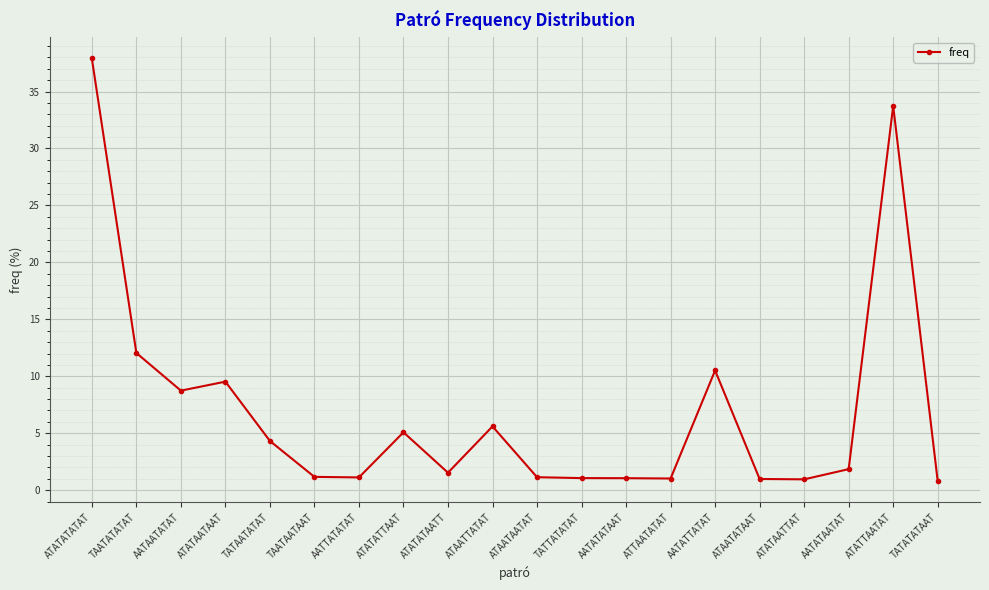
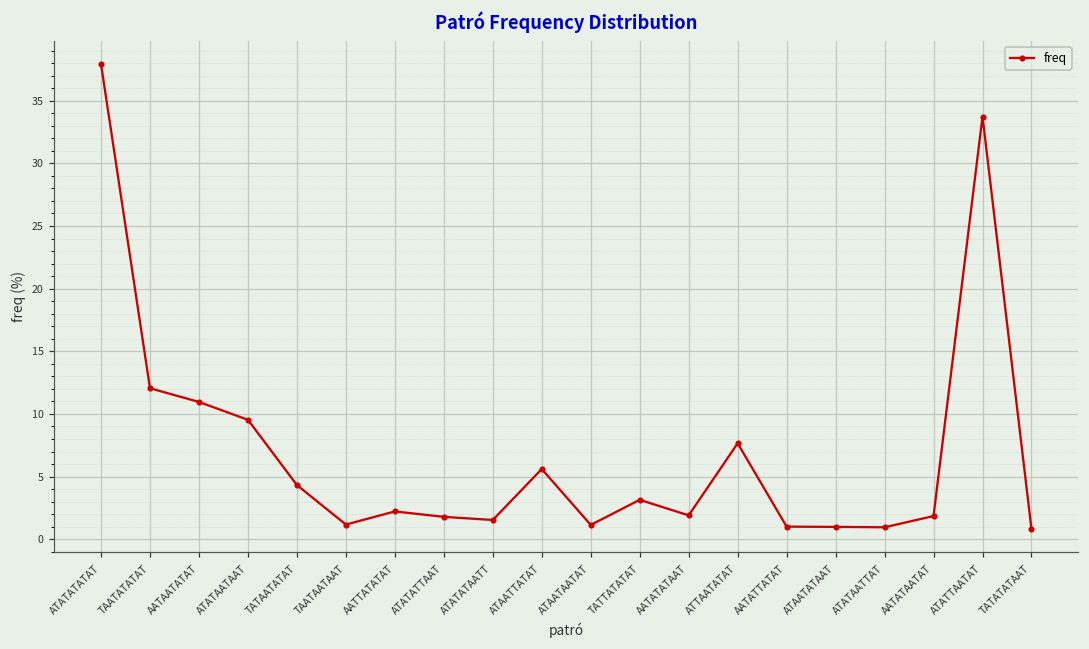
  {
    "ATATATATAT": 37.9,
    "TAATATATAT": 12.0,
-   "AATAATATAT": 8.7,
+   "AATAATATAT": 11.0,
    "ATATAATAAT": 9.5,
    "TATAATATAT": 4.3,
    "TAATAATAAT": 1.2,
-   "AATTATATAT": 1.1,
-   "ATATATTAAT": 5.1,
+   "AATTATATAT": 2.2,
+   "ATATATTAAT": 1.8,
    "ATATATAATT": 1.5,
    "ATAATTATAT": 5.6,
    "ATAATAATAT": 1.1,
-   "TATTATATAT": 1.1,
-   "AATATATAAT": 1.1,
-   "ATTAATATAT": 1.0,
-   "AATATTATAT": 10.5,
+   "TATTATATAT": 3.1,
+   "AATATATAAT": 1.9,
+   "ATTAATATAT": 7.7,
+   "AATATTATAT": 1.0,
    "ATAATATAAT": 1.0,
    "ATATAATTAT": 1.0,
    "AATATAATAT": 1.8,
    "ATATTAATAT": 33.7,
    "TATATATAAT": 0.8
  }
